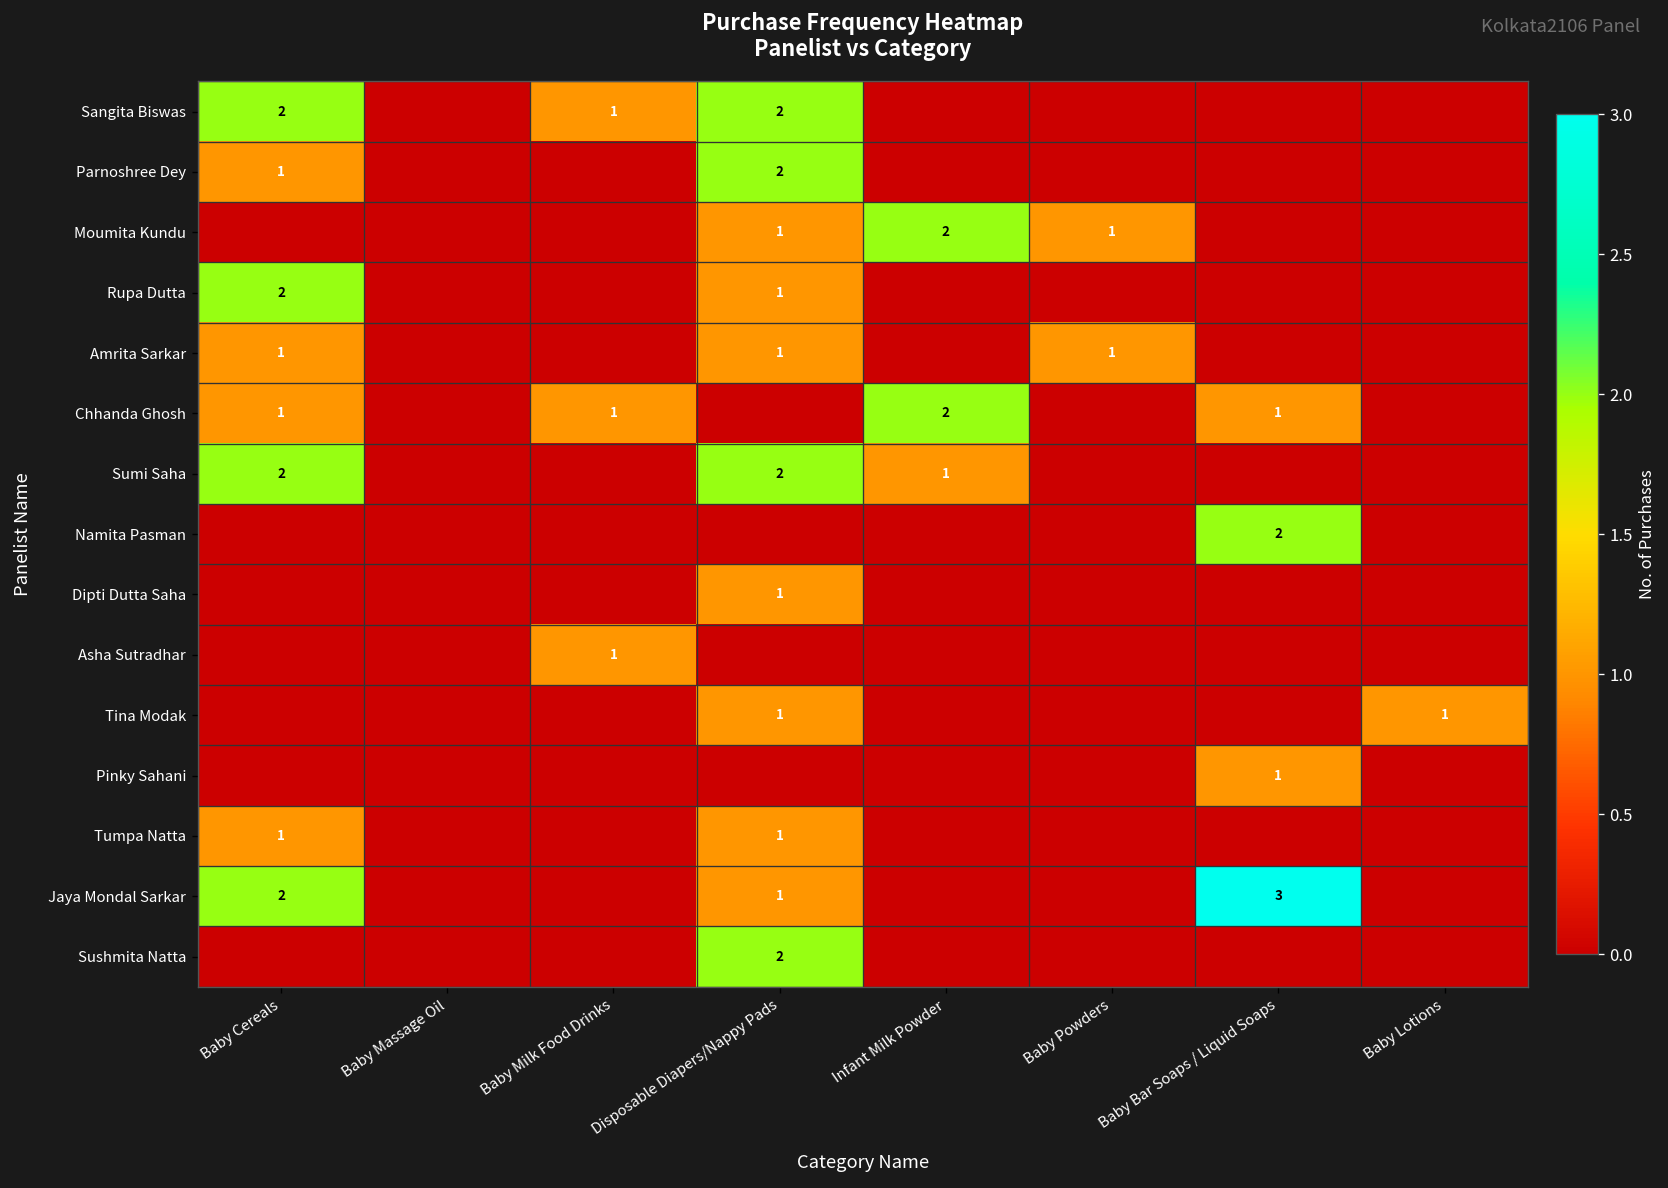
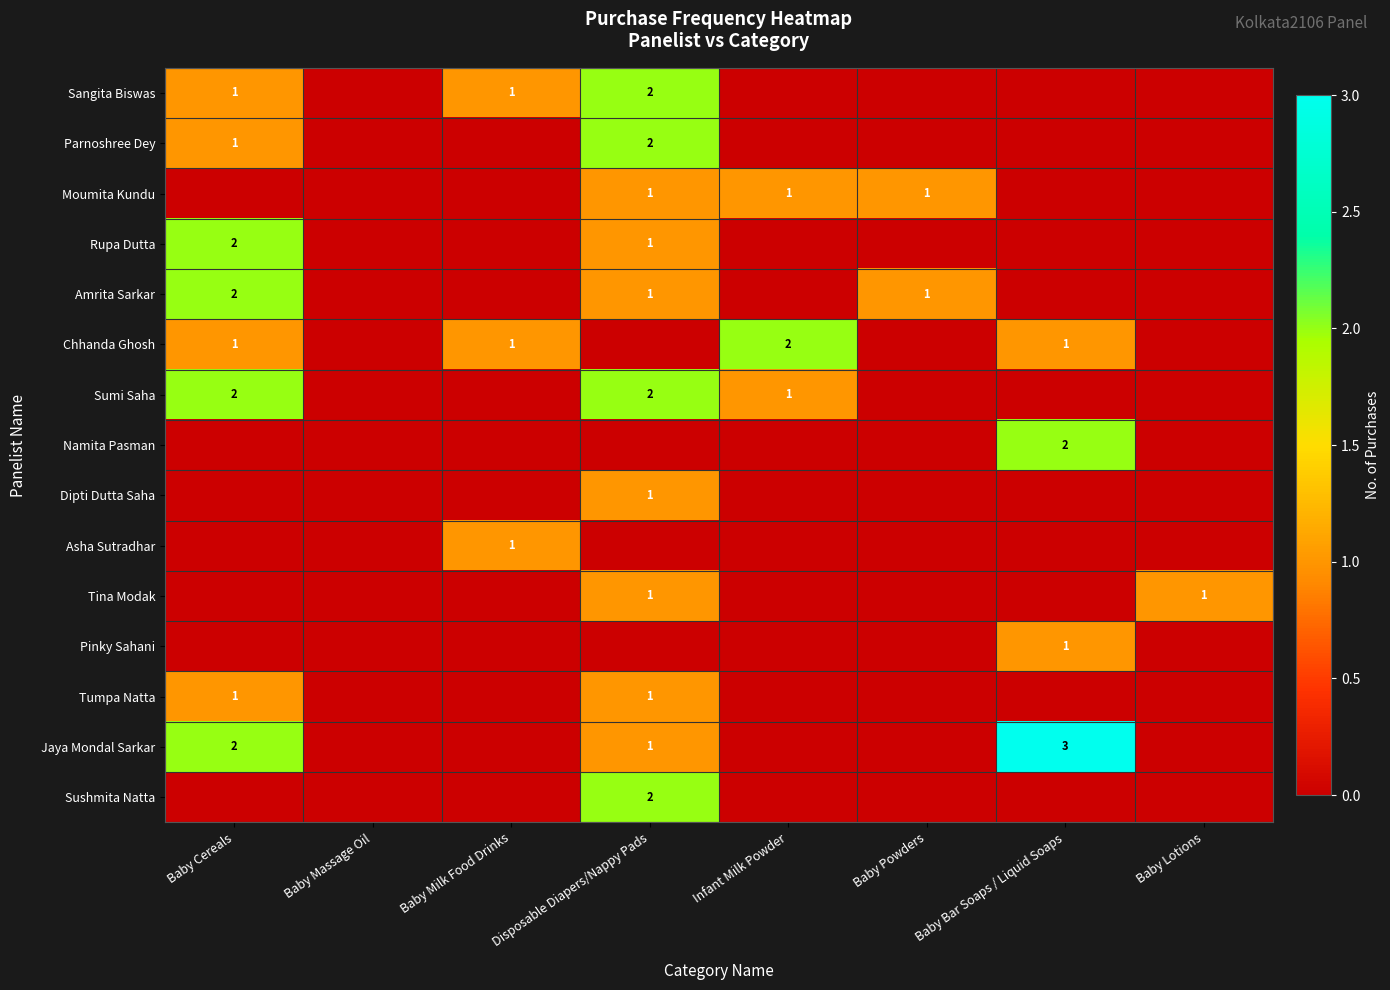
  {
    "Sangita Biswas": {
-     "Baby Cereals": 2,
+     "Baby Cereals": 1,
      "Baby Milk Food Drinks": 1,
      "Disposable Diapers/Nappy Pads": 2
    },
    "Parnoshree Dey": {
      "Baby Cereals": 1,
      "Disposable Diapers/Nappy Pads": 2
    },
    "Moumita Kundu": {
      "Disposable Diapers/Nappy Pads": 1,
-     "Infant Milk Powder": 2,
+     "Infant Milk Powder": 1,
      "Baby Powders": 1
    },
    "Rupa Dutta": {
      "Baby Cereals": 2,
      "Disposable Diapers/Nappy Pads": 1
    },
    "Amrita Sarkar": {
-     "Baby Cereals": 1,
+     "Baby Cereals": 2,
      "Disposable Diapers/Nappy Pads": 1,
      "Baby Powders": 1
    },
    "Chhanda Ghosh": {
      "Baby Cereals": 1,
      "Baby Milk Food Drinks": 1,
      "Infant Milk Powder": 2,
      "Baby Bar Soaps / Liquid Soaps": 1
    },
    "Sumi Saha": {
      "Baby Cereals": 2,
      "Disposable Diapers/Nappy Pads": 2,
      "Infant Milk Powder": 1
    },
    "Namita Pasman": {
      "Baby Bar Soaps / Liquid Soaps": 2
    },
    "Dipti Dutta Saha": {
      "Disposable Diapers/Nappy Pads": 1
    },
    "Asha Sutradhar": {
      "Baby Milk Food Drinks": 1
    },
    "Tina Modak": {
      "Disposable Diapers/Nappy Pads": 1,
      "Baby Lotions": 1
    },
    "Pinky Sahani": {
      "Baby Bar Soaps / Liquid Soaps": 1
    },
    "Tumpa Natta": {
      "Baby Cereals": 1,
      "Disposable Diapers/Nappy Pads": 1
    },
    "Jaya Mondal Sarkar": {
      "Baby Cereals": 2,
      "Disposable Diapers/Nappy Pads": 1,
      "Baby Bar Soaps / Liquid Soaps": 3
    },
    "Sushmita Natta": {
      "Disposable Diapers/Nappy Pads": 2
    }
  }
